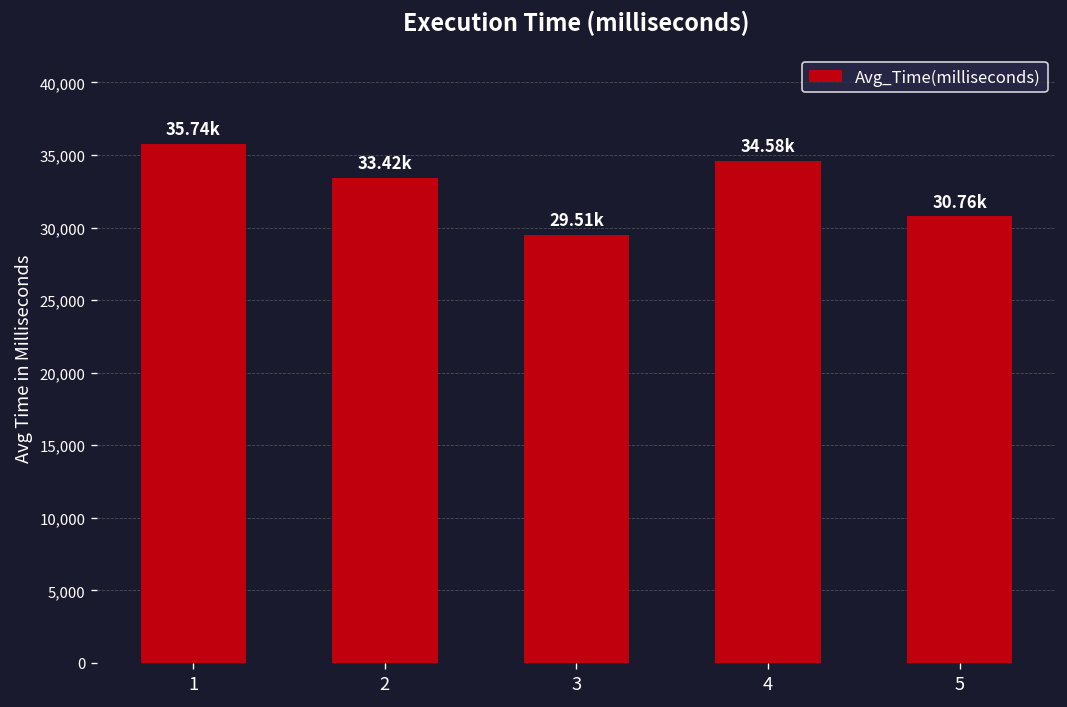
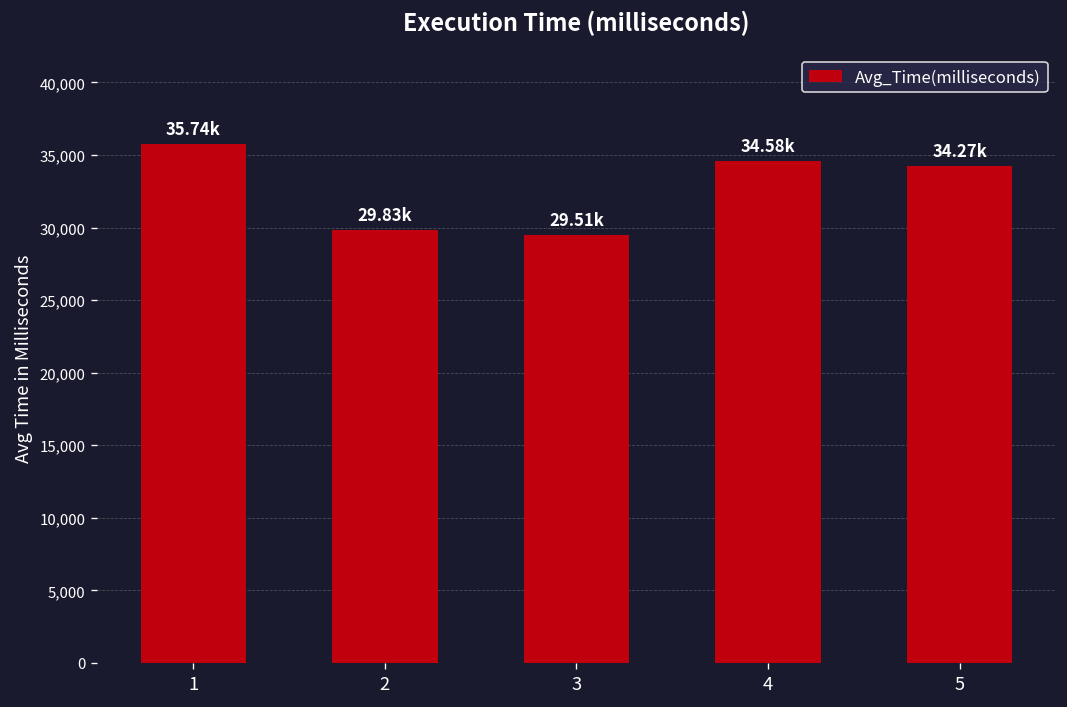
  {
    "1": "35.74k",
-   "2": "33.42k",
+   "2": "29.83k",
    "3": "29.51k",
    "4": "34.58k",
-   "5": "30.76k"
+   "5": "34.27k"
  }
